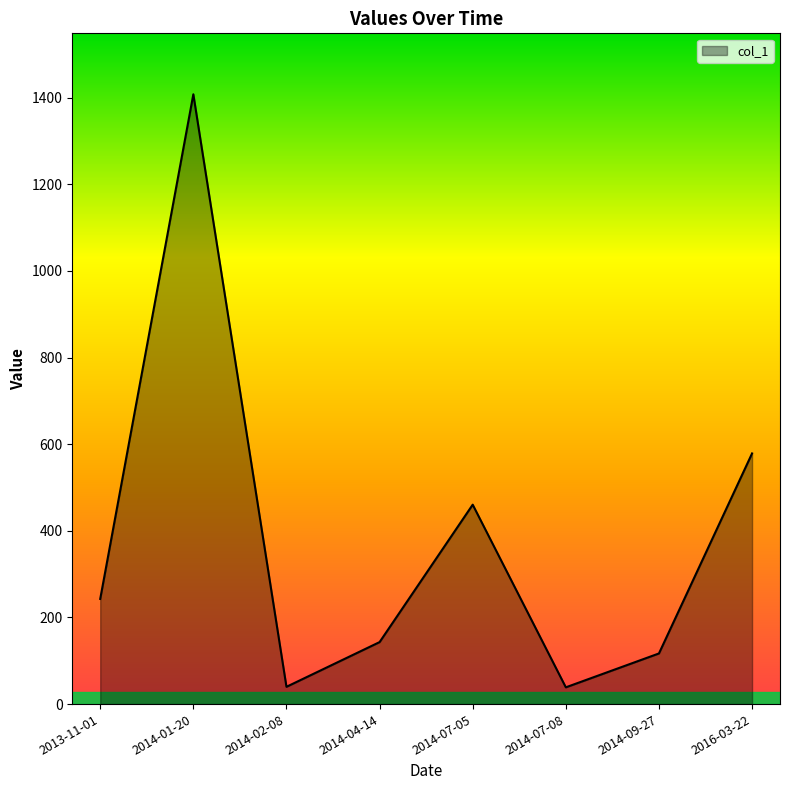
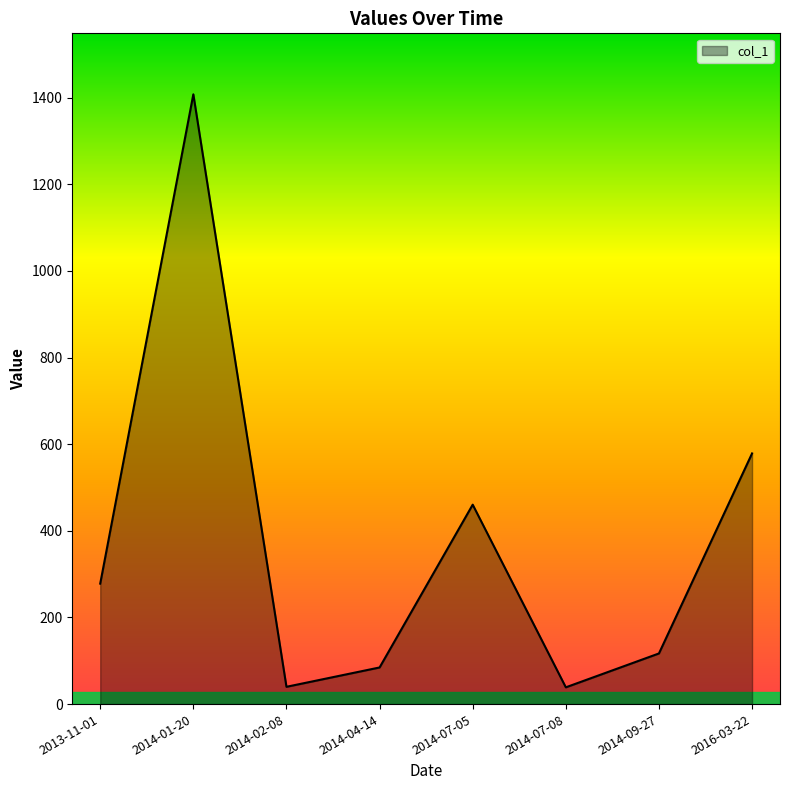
  {
-   "2013-11-01": 240,
+   "2013-11-01": 280,
    "2014-01-20": 1410,
    "2014-02-08": 40,
-   "2014-04-14": 140,
+   "2014-04-14": 80,
    "2014-07-05": 460,
    "2014-07-08": 40,
    "2014-09-27": 120,
    "2016-03-22": 580
  }
